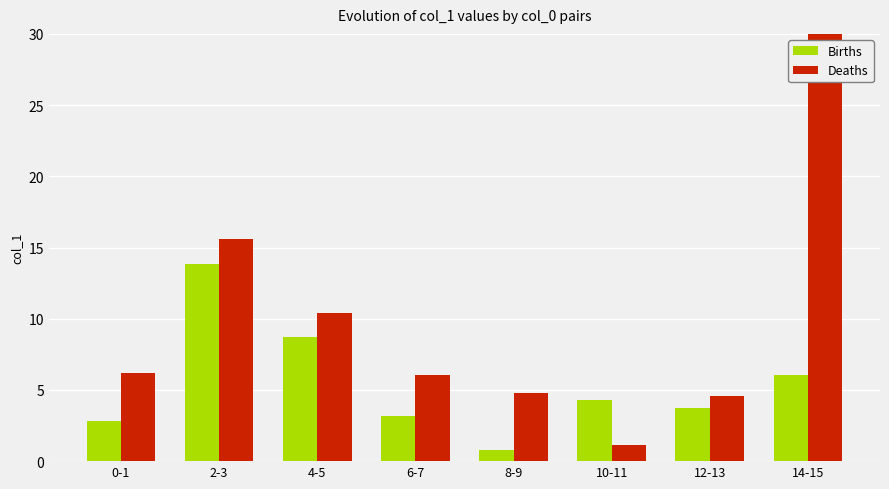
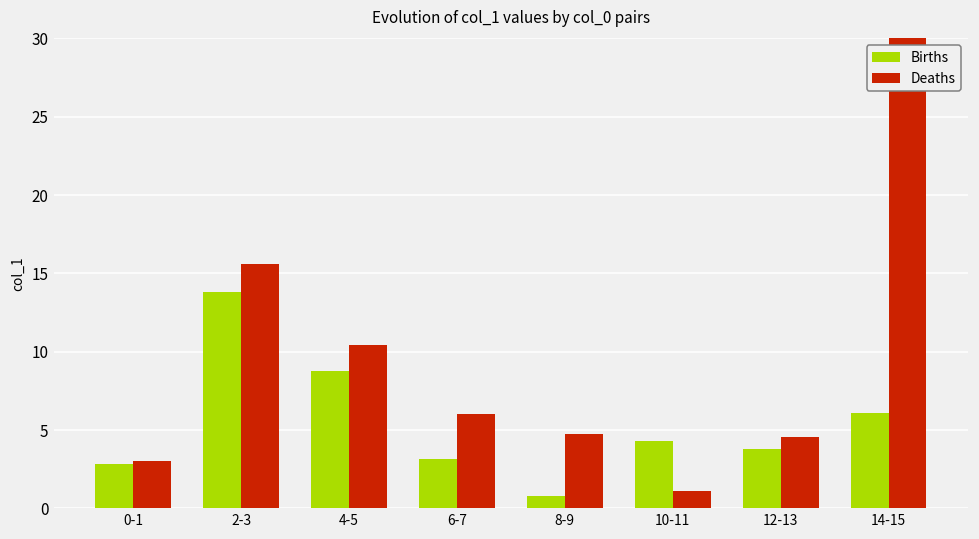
  {
    "Births": {
      "0-1": 2.8,
      "2-3": 13.8,
      "4-5": 8.7,
      "6-7": 3.1,
      "8-9": 0.8,
      "10-11": 4.3,
      "12-13": 3.8,
      "14-15": 6.1
    },
    "Deaths": {
-     "0-1": 6.2,
+     "0-1": 3.0,
      "2-3": 15.6,
      "4-5": 10.4,
      "6-7": 6.0,
      "8-9": 4.8,
      "10-11": 1.1,
      "12-13": 4.5
    }
  }
